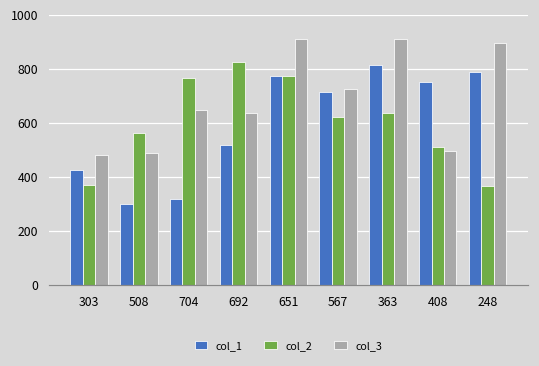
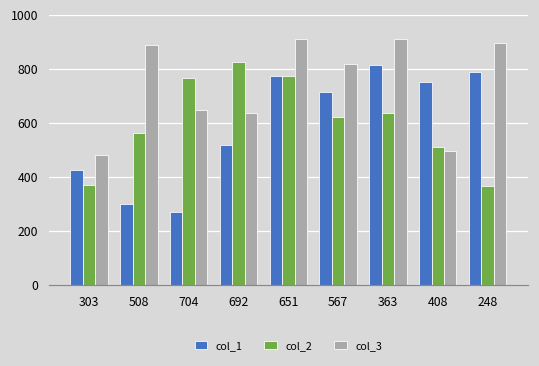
  {
    "col_1": {
      "303": 420,
      "508": 300,
-     "704": 320,
+     "704": 270,
      "692": 520,
      "651": 770,
      "567": 710,
      "363": 810,
      "408": 750,
      "248": 790
    },
    "col_2": {
      "303": 370,
      "508": 560,
      "704": 770,
      "692": 830,
      "651": 770,
      "567": 620,
      "363": 640,
      "408": 510,
      "248": 370
    },
    "col_3": {
      "303": 480,
-     "508": 490,
+     "508": 890,
      "704": 650,
      "692": 640,
      "651": 910,
-     "567": 730,
+     "567": 820,
      "363": 910,
      "408": 500,
      "248": 890
    }
  }
